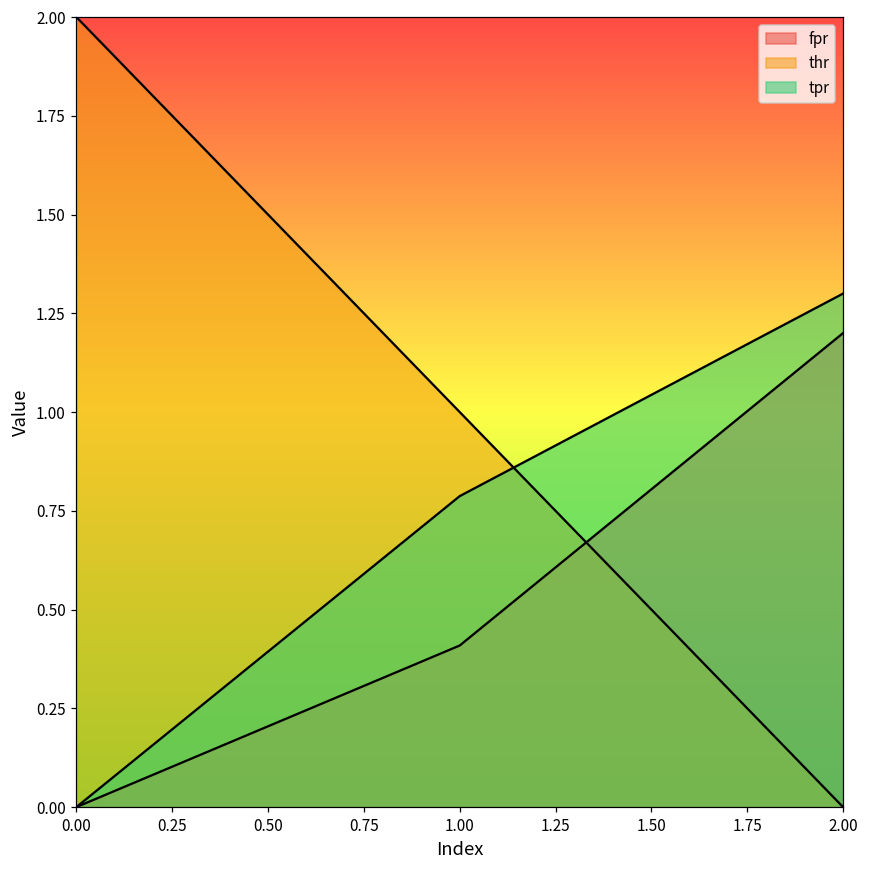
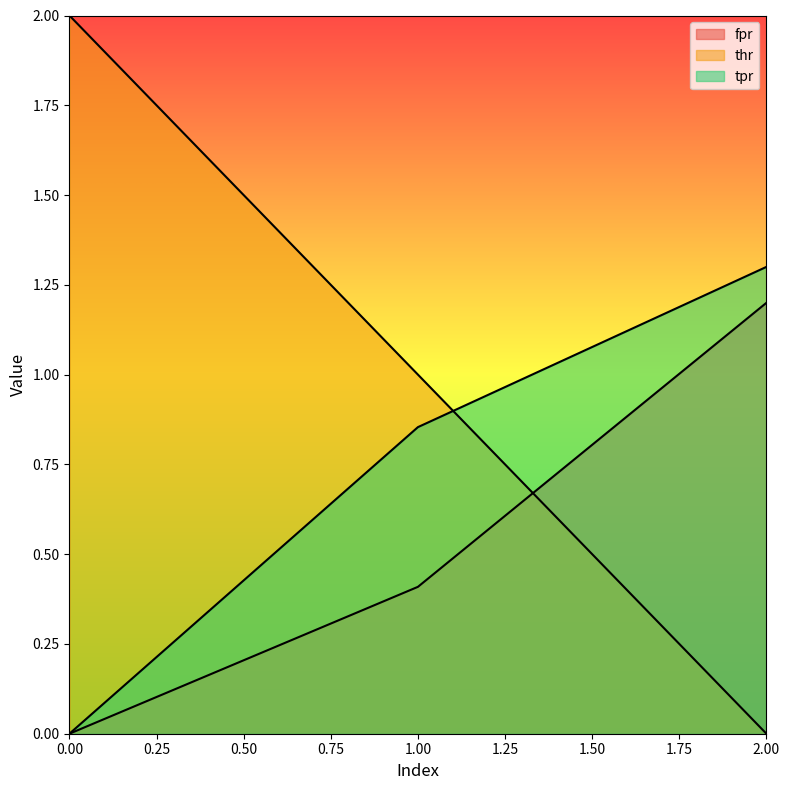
  {
    "fpr": {
      "1.00": 0.41,
      "2.00": 1.20
    },
    "thr": {
      "0.00": 2.00,
      "1.00": 1.00,
      "2.00": 0.00
    },
    "tpr": {
-     "1.00": 0.79,
+     "1.00": 0.85,
      "2.00": 1.30
    }
  }
